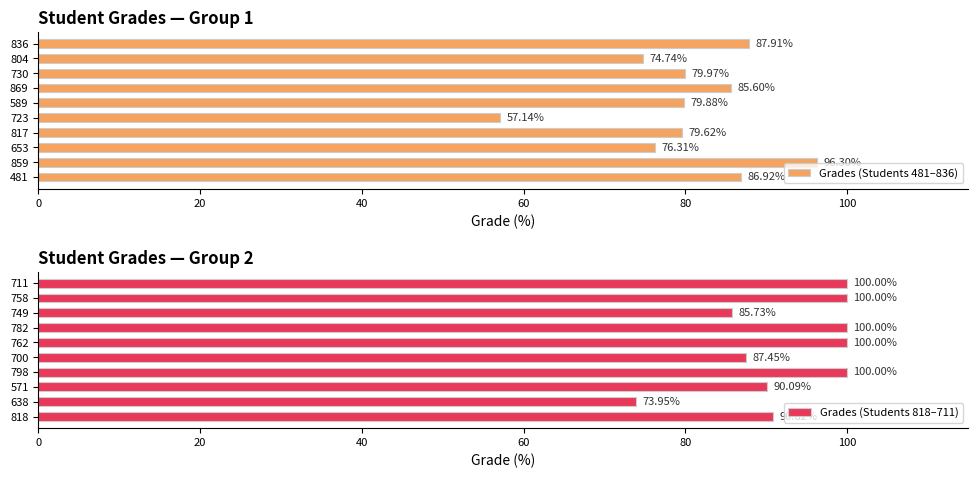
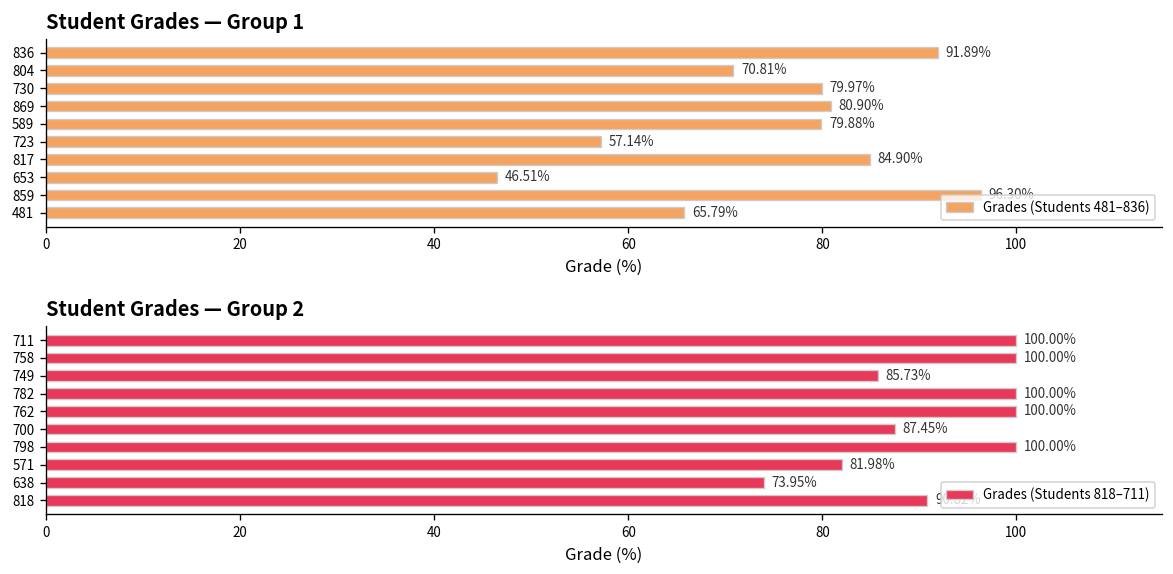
  {
    "Student Grades — Group 1": {
-     "836": "87.91%",
-     "804": "74.74%",
+     "836": "91.89%",
+     "804": "70.81%",
      "730": "79.97%",
-     "869": "85.60%",
+     "869": "80.90%",
      "589": "79.88%",
      "723": "57.14%",
-     "817": "79.62%",
-     "653": "76.31%",
-     "481": "86.92%"
+     "817": "84.90%",
+     "653": "46.51%",
+     "481": "65.79%"
    },
    "Student Grades — Group 2": {
      "711": "100.00%",
      "758": "100.00%",
      "749": "85.73%",
      "782": "100.00%",
      "762": "100.00%",
      "700": "87.45%",
      "798": "100.00%",
-     "571": "90.09%",
+     "571": "81.98%",
      "638": "73.95%"
    }
  }
